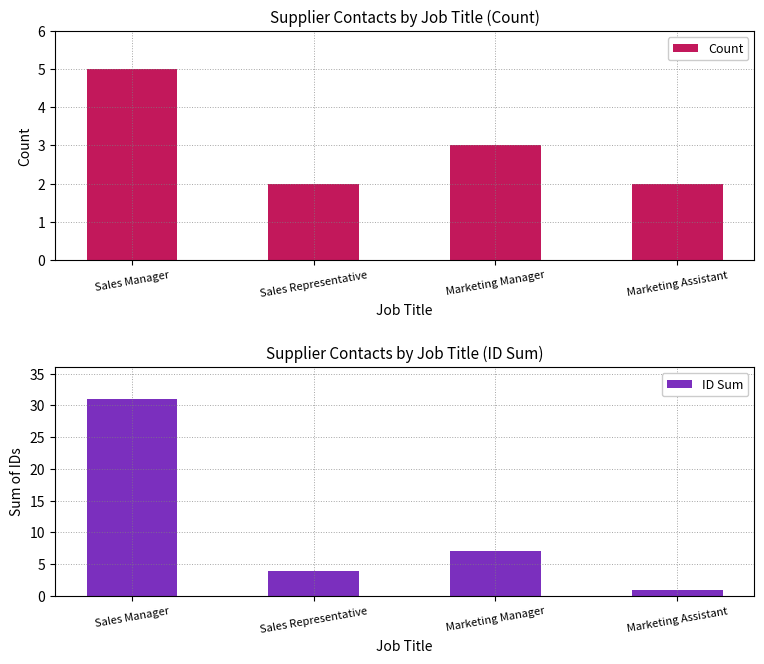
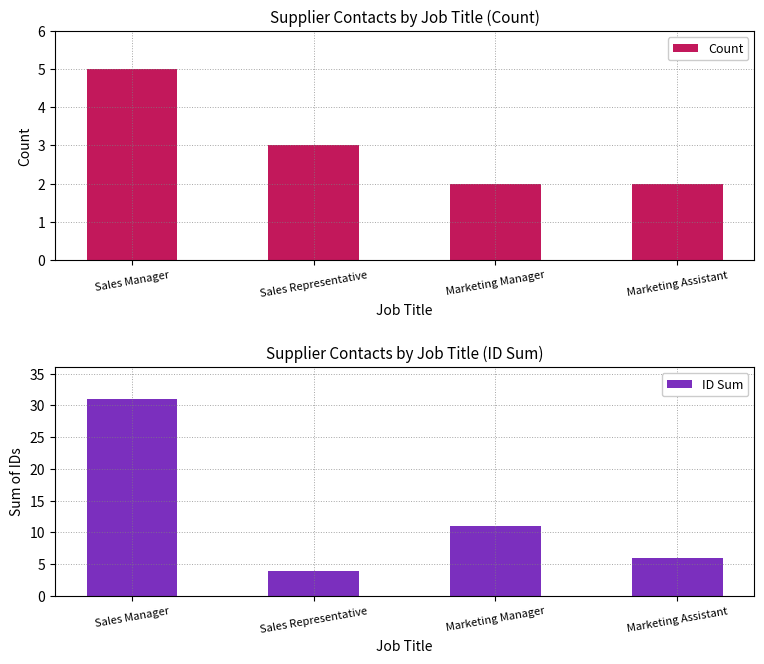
  {
    "Supplier Contacts by Job Title (Count)": {
      "Sales Manager": 5,
-     "Sales Representative": 2,
-     "Marketing Manager": 3,
+     "Sales Representative": 3,
+     "Marketing Manager": 2,
      "Marketing Assistant": 2
    },
    "Supplier Contacts by Job Title (ID Sum)": {
      "Sales Manager": 31,
      "Sales Representative": 4,
-     "Marketing Manager": 7,
-     "Marketing Assistant": 1
+     "Marketing Manager": 11,
+     "Marketing Assistant": 6
    }
  }
